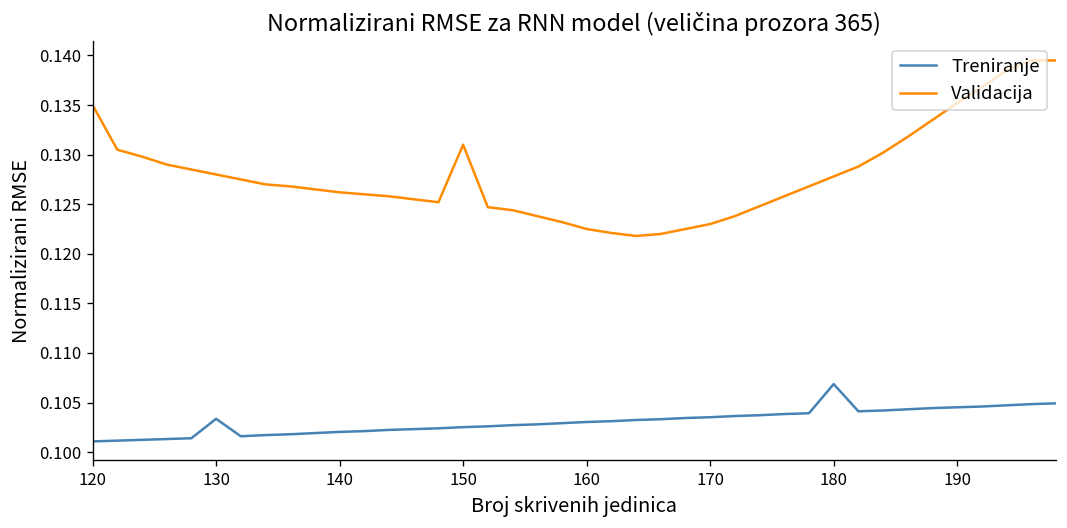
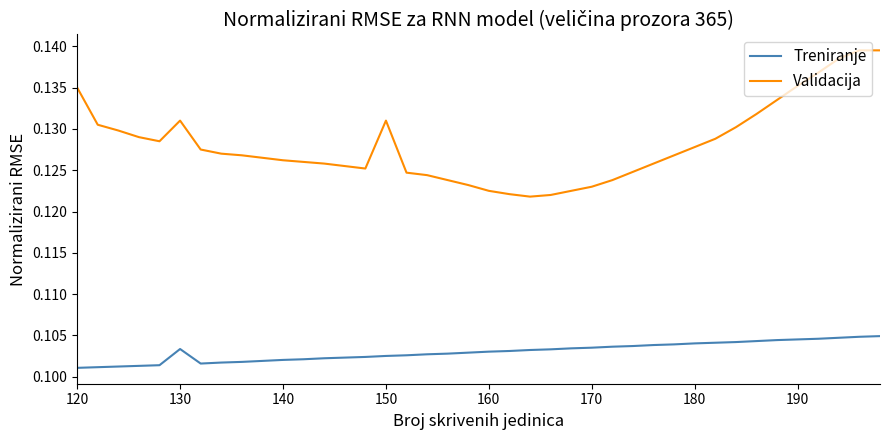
  {
    "Treniranje": {
      "120": 0.101,
      "130": 0.103,
      "140": 0.102,
      "150": 0.103,
      "160": 0.103,
      "170": 0.104,
-     "180": 0.107,
+     "180": 0.104,
      "190": 0.105
    },
    "Validacija": {
      "120": 0.135,
-     "130": 0.128,
+     "130": 0.131,
      "140": 0.126,
      "150": 0.131,
      "160": 0.123,
      "170": 0.123,
      "180": 0.128
    }
  }
